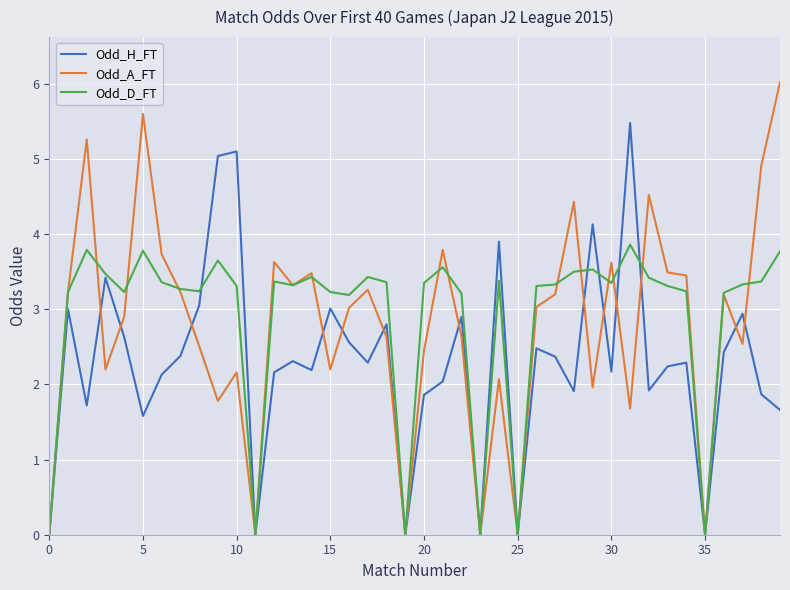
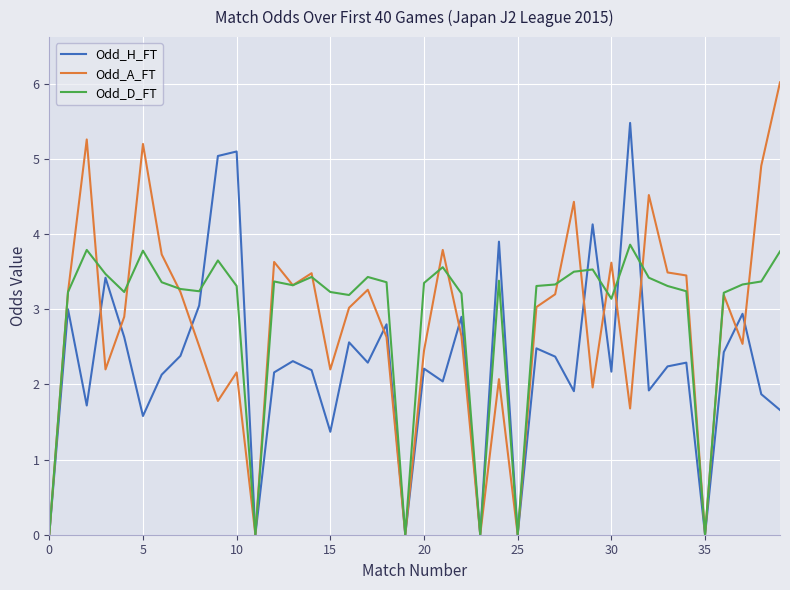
  {
    "Odd_H_FT": {
      "5": 1.6,
      "10": 5.1,
-     "15": 3.0,
-     "20": 1.9,
+     "15": 1.4,
+     "20": 2.2,
      "30": 2.2
    },
    "Odd_A_FT": {
-     "5": 5.6,
+     "5": 5.2,
      "10": 2.2,
      "15": 2.2,
      "20": 2.5,
      "30": 3.6
    },
    "Odd_D_FT": {
      "5": 3.8,
      "10": 3.3,
      "15": 3.2,
      "20": 3.4,
-     "30": 3.4
+     "30": 3.1
    }
  }
